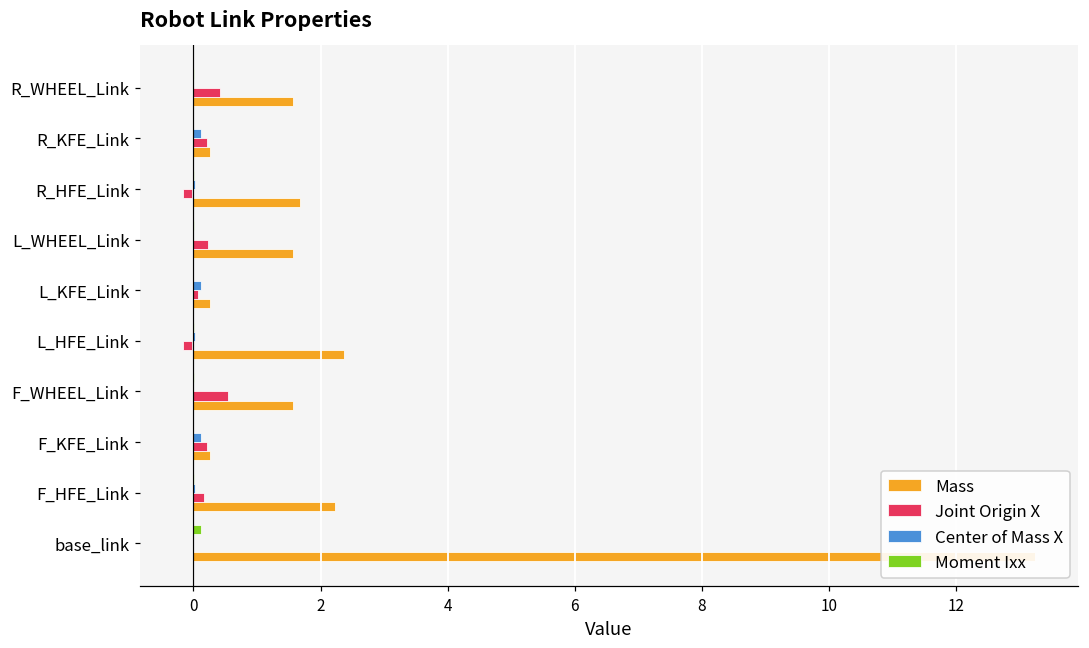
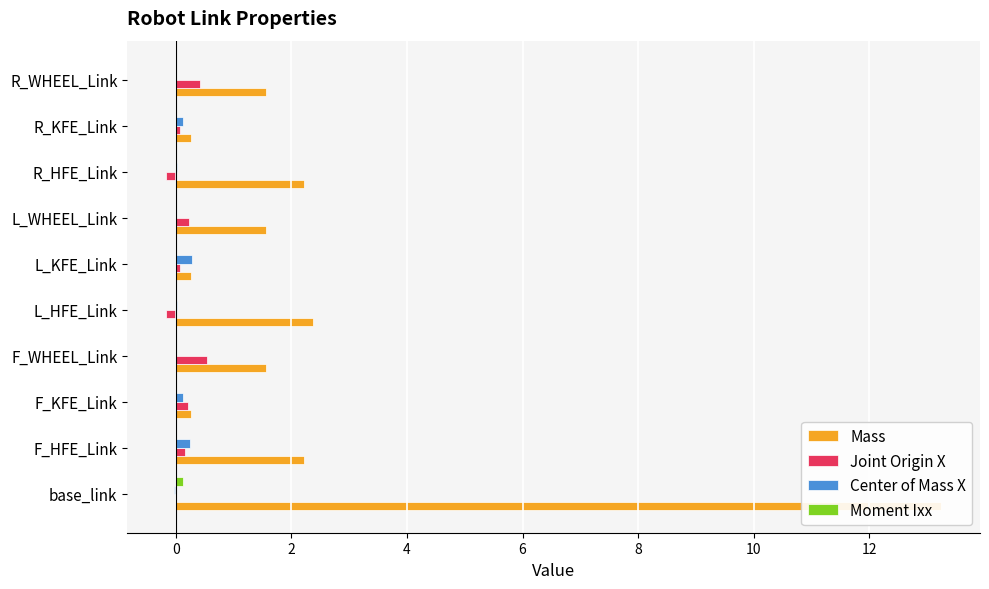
  {
    "Mass": {
      "R_WHEEL_Link": 1.6,
      "R_KFE_Link": 0.3,
-     "R_HFE_Link": 1.7,
+     "R_HFE_Link": 2.2,
      "L_WHEEL_Link": 1.6,
      "L_KFE_Link": 0.3,
      "L_HFE_Link": 2.4,
      "F_WHEEL_Link": 1.6,
      "F_KFE_Link": 0.3,
      "F_HFE_Link": 2.2
    },
    "Joint Origin X": {
      "R_WHEEL_Link": 0.4,
-     "R_KFE_Link": 0.2,
+     "R_KFE_Link": 0.1,
      "R_HFE_Link": -0.2,
      "L_WHEEL_Link": 0.2,
      "L_KFE_Link": 0.1,
      "L_HFE_Link": -0.2,
      "F_WHEEL_Link": 0.5,
      "F_KFE_Link": 0.2,
      "F_HFE_Link": 0.2,
      "base_link": 0.0
    },
    "Center of Mass X": {
      "R_KFE_Link": 0.1,
-     "L_KFE_Link": 0.1,
+     "L_KFE_Link": 0.3,
      "F_KFE_Link": 0.1,
-     "F_HFE_Link": 0.0
+     "F_HFE_Link": 0.3
    },
    "Moment Ixx": {
      "base_link": 0.1
    }
  }
